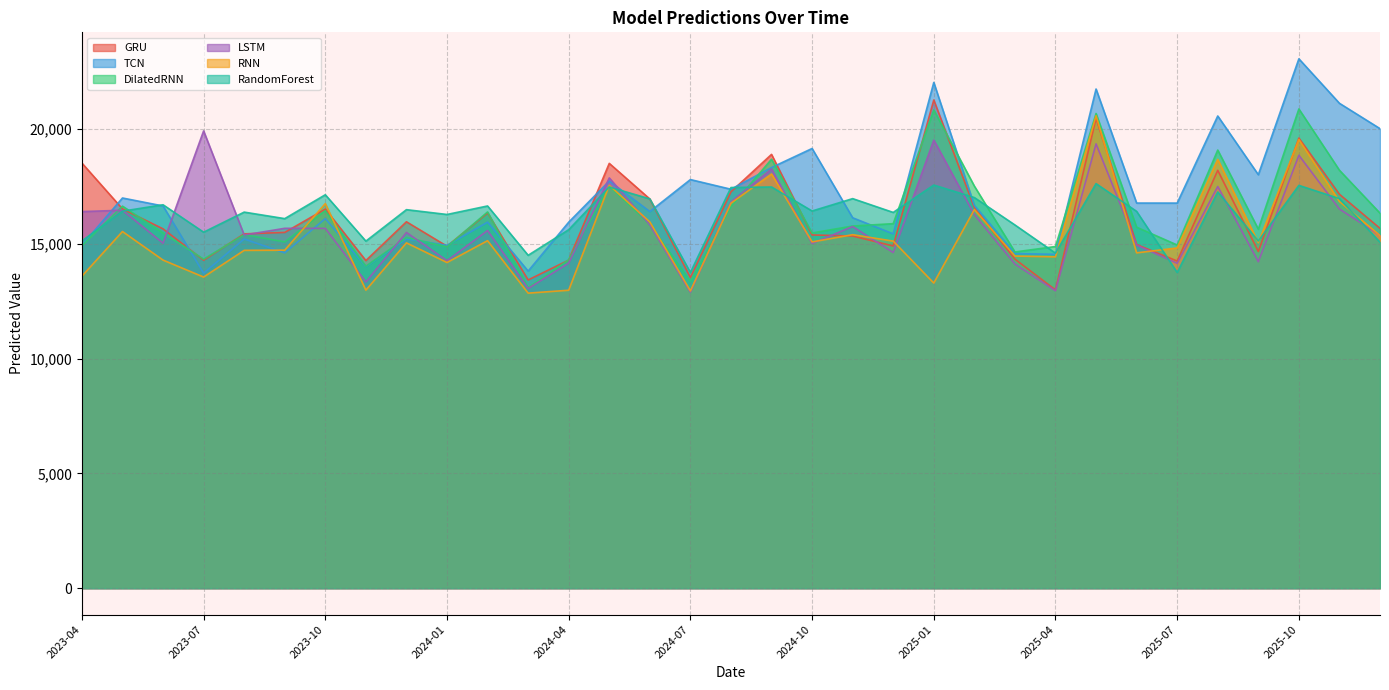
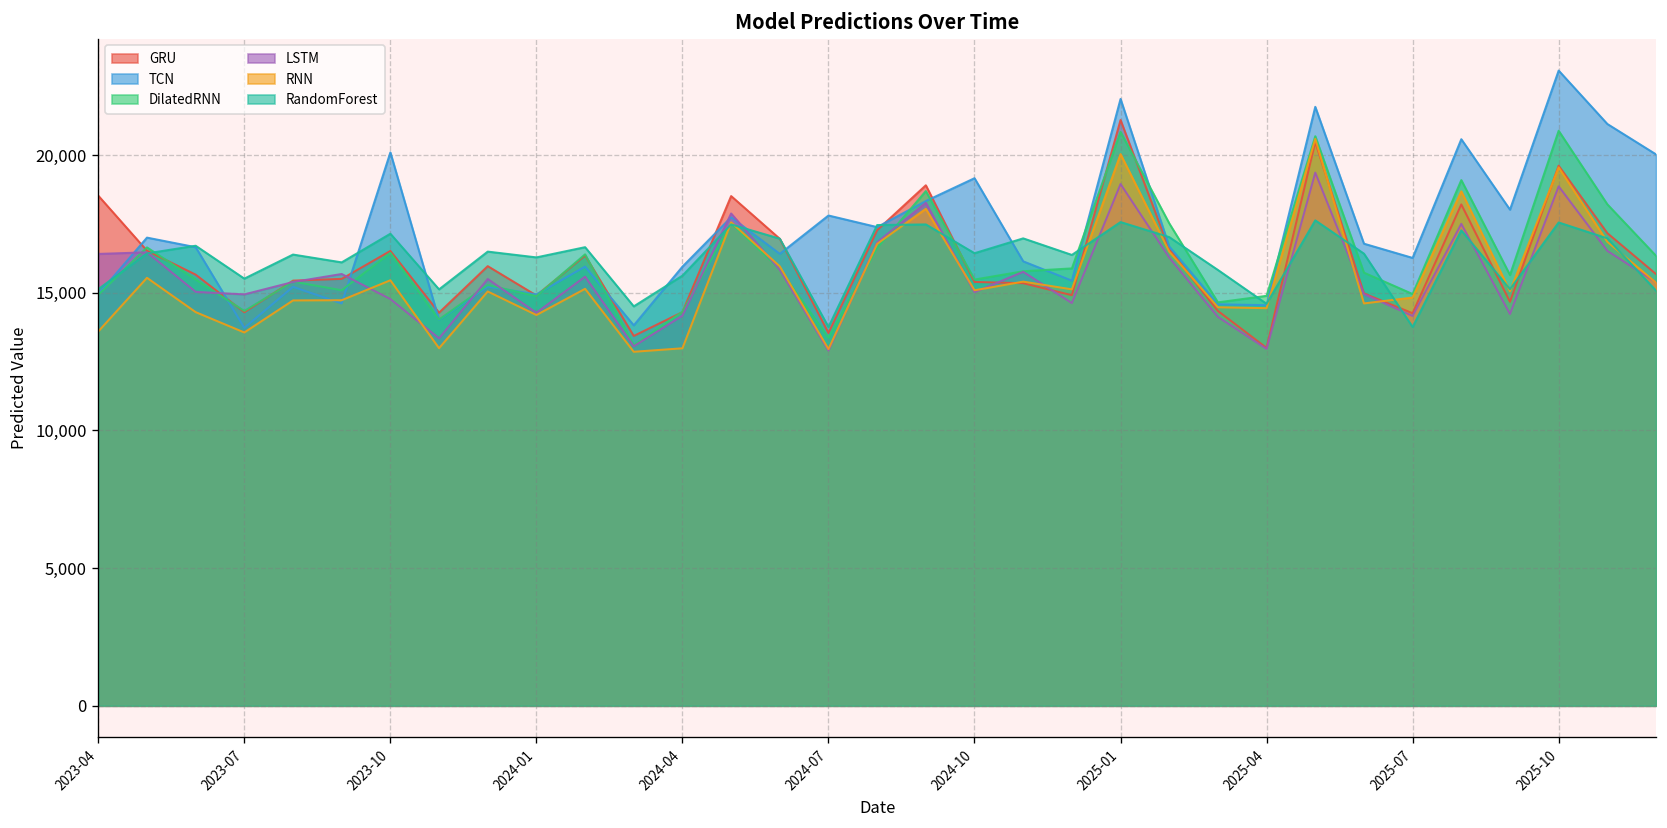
  {
    "GRU": {
      "2023-04": "18,500",
      "2024-07": "13,500",
      "2025-01": "21,300"
    },
    "TCN": {
      "2023-07": "13,700",
-     "2023-10": "16,100",
+     "2023-10": "20,100",
      "2024-04": "15,900",
      "2024-07": "17,800",
      "2024-10": "19,200",
      "2025-01": "22,000",
-     "2025-07": "16,800",
+     "2025-07": "16,300",
      "2025-10": "23,100"
    },
    "LSTM": {
      "2023-04": "16,400",
-     "2023-07": "19,900",
-     "2023-10": "15,700",
+     "2023-07": "14,900",
+     "2023-10": "14,800",
      "2024-04": "14,200",
-     "2025-01": "19,500",
+     "2025-01": "18,900",
      "2025-10": "18,900"
    },
    "RNN": {
      "2023-04": "13,600",
      "2023-07": "13,600",
-     "2023-10": "16,800",
+     "2023-10": "15,500",
      "2024-04": "13,000",
-     "2025-01": "13,300",
+     "2025-01": "20,000",
      "2025-07": "14,800"
    }
  }
